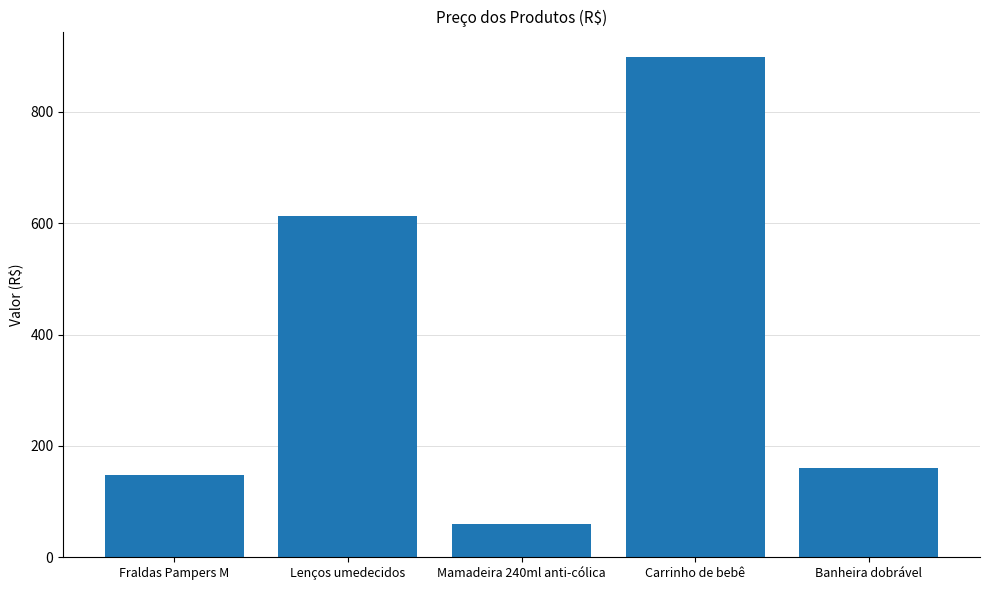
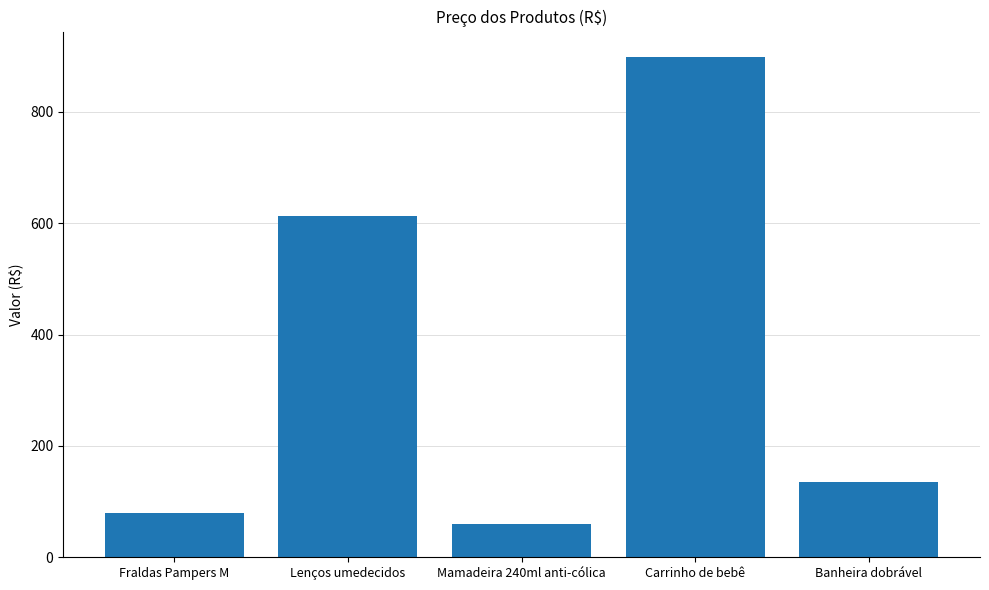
  {
-   "Fraldas Pampers M": 150,
+   "Fraldas Pampers M": 80,
    "Lenços umedecidos": 610,
    "Mamadeira 240ml anti-cólica": 60,
    "Carrinho de bebê": 900,
-   "Banheira dobrável": 160
+   "Banheira dobrável": 140
  }
